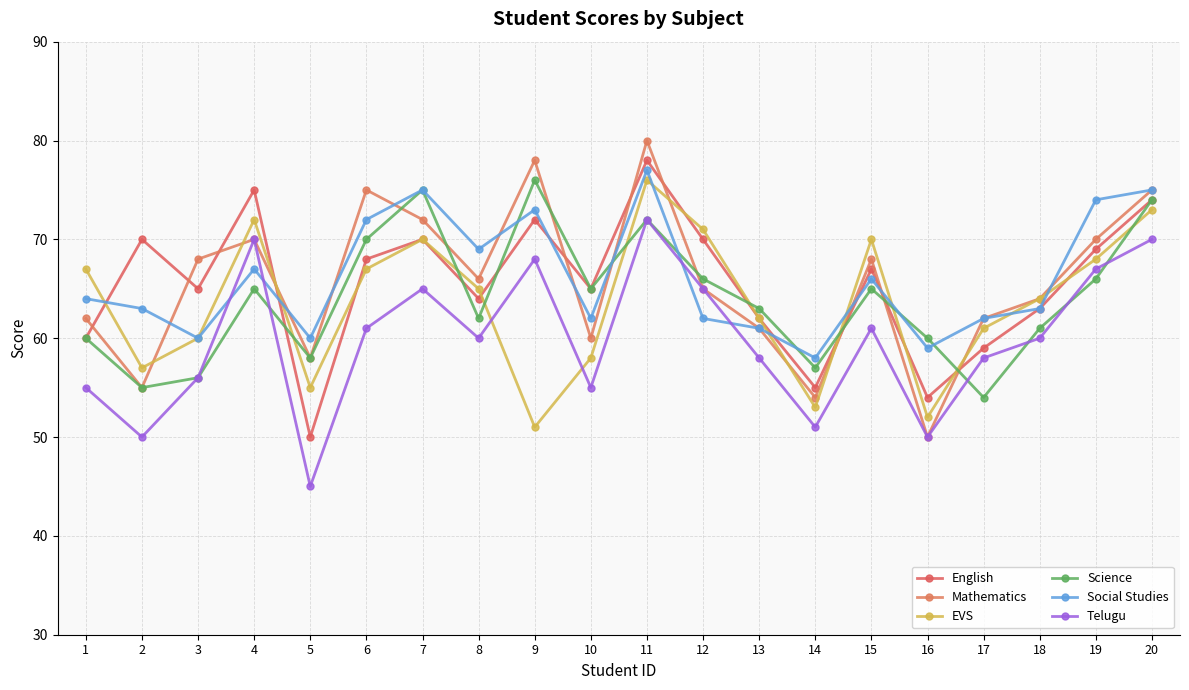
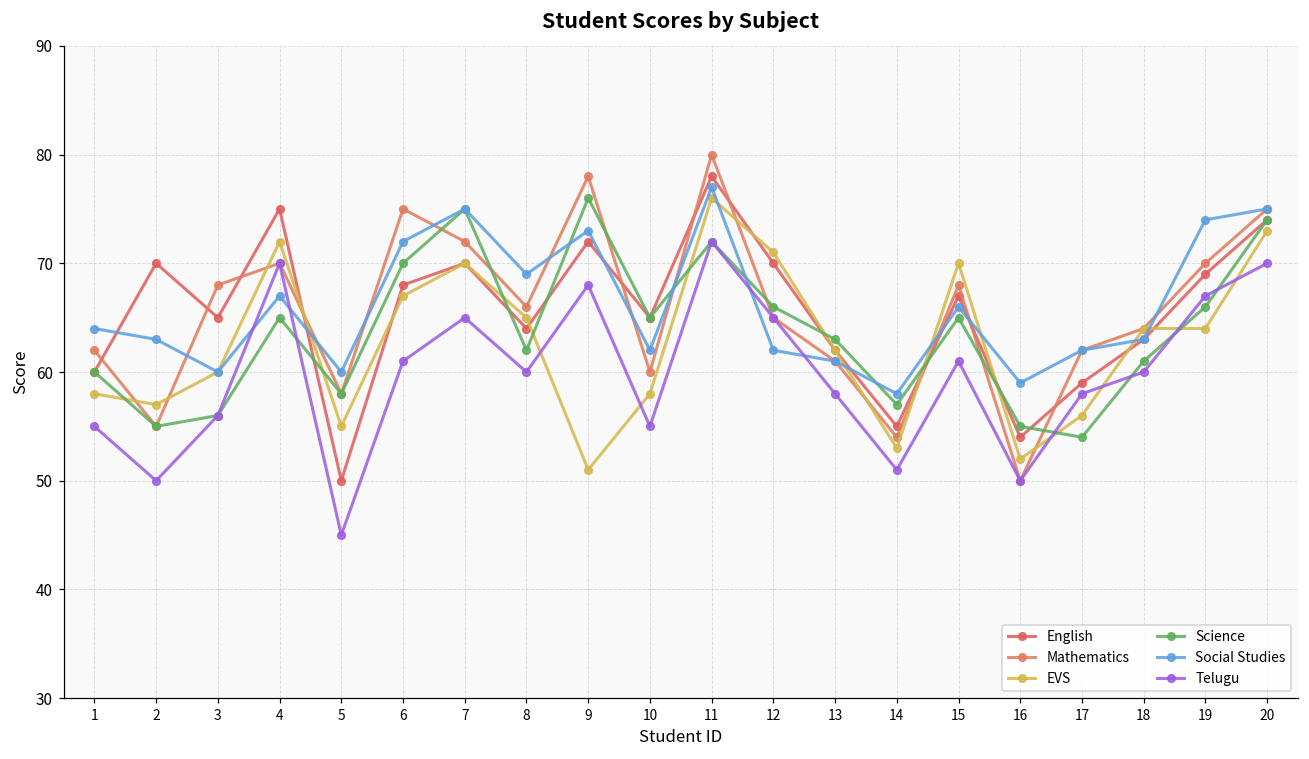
  {
    "EVS": {
-     "1": 67,
+     "1": 58,
      "2": 57,
      "4": 72,
      "5": 55,
      "6": 67,
      "8": 65,
      "9": 51,
      "10": 58,
      "11": 76,
      "12": 71,
      "14": 53,
      "15": 70,
      "16": 52,
-     "17": 61,
-     "19": 68,
+     "17": 56,
+     "19": 64,
      "20": 73
    },
    "Science": {
      "4": 65,
      "6": 70,
      "8": 62,
      "9": 76,
      "12": 66,
      "13": 63,
      "14": 57,
      "15": 65,
-     "16": 60,
+     "16": 55,
      "17": 54,
      "18": 61,
      "19": 66
    },
    "Social Studies": {
      "1": 64,
      "2": 63,
      "4": 67,
      "5": 60,
      "6": 72,
      "8": 69,
      "9": 73,
      "10": 62,
      "11": 77,
      "12": 62,
      "14": 58,
      "15": 66,
      "16": 59,
      "19": 74
    },
    "Telugu": {
      "1": 55,
      "2": 50,
      "5": 45,
      "6": 61,
      "7": 65,
      "8": 60,
      "9": 68,
      "10": 55,
      "13": 58,
      "14": 51,
      "15": 61,
      "17": 58,
      "18": 60,
      "19": 67,
      "20": 70
    }
  }
